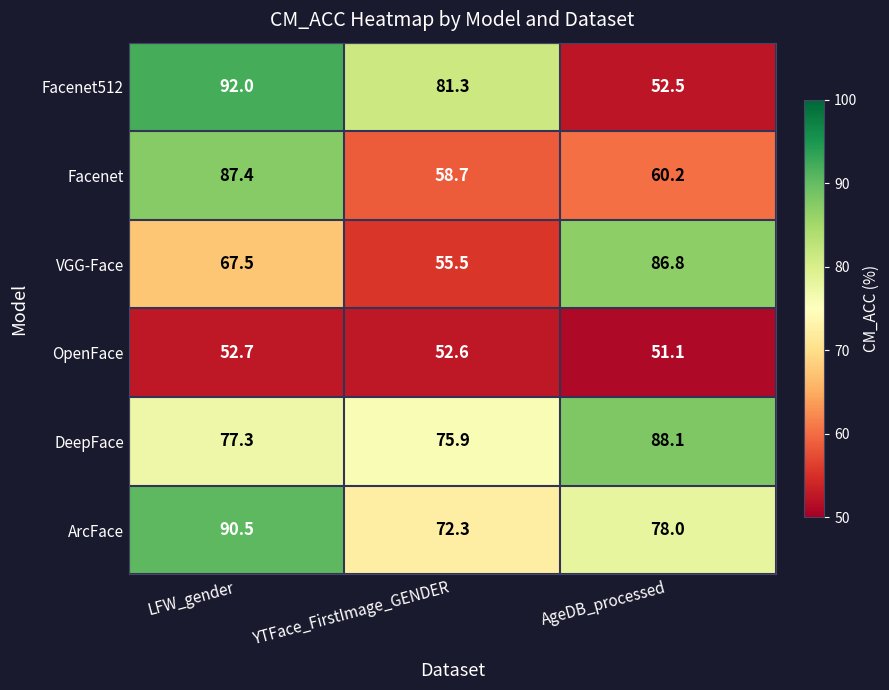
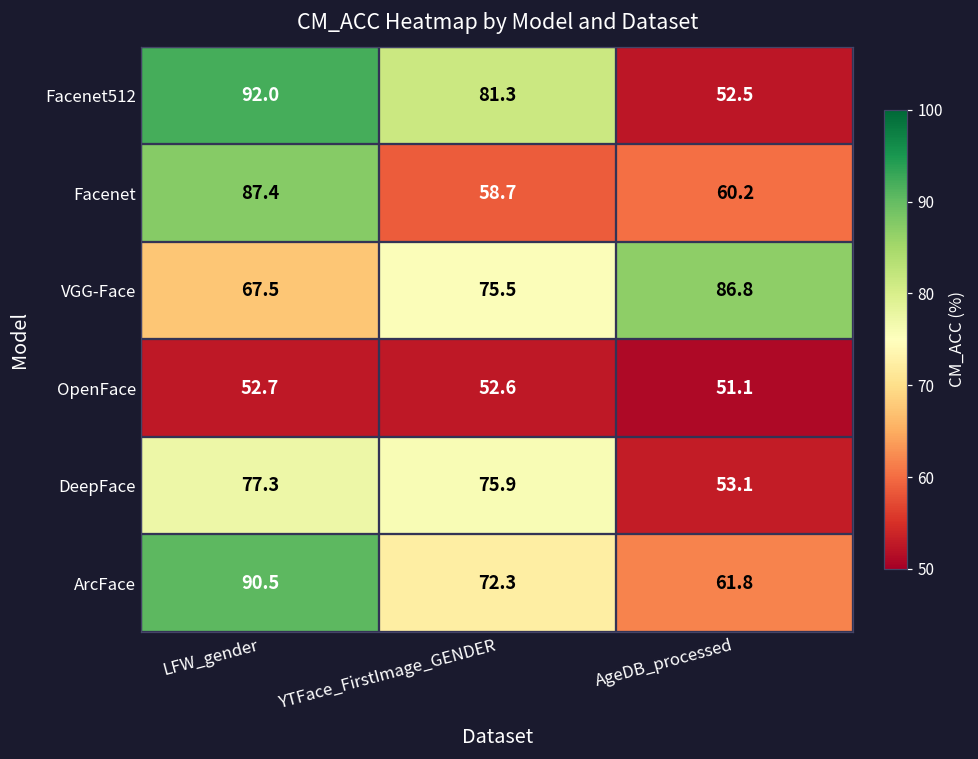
  {
    "Facenet512": {
      "LFW_gender": 92.0,
      "YTFace_FirstImage_GENDER": 81.3,
      "AgeDB_processed": 52.5
    },
    "Facenet": {
      "LFW_gender": 87.4,
      "YTFace_FirstImage_GENDER": 58.7,
      "AgeDB_processed": 60.2
    },
    "VGG-Face": {
      "LFW_gender": 67.5,
-     "YTFace_FirstImage_GENDER": 55.5,
+     "YTFace_FirstImage_GENDER": 75.5,
      "AgeDB_processed": 86.8
    },
    "OpenFace": {
      "LFW_gender": 52.7,
      "YTFace_FirstImage_GENDER": 52.6,
      "AgeDB_processed": 51.1
    },
    "DeepFace": {
      "LFW_gender": 77.3,
      "YTFace_FirstImage_GENDER": 75.9,
-     "AgeDB_processed": 88.1
+     "AgeDB_processed": 53.1
    },
    "ArcFace": {
      "LFW_gender": 90.5,
      "YTFace_FirstImage_GENDER": 72.3,
-     "AgeDB_processed": 78.0
+     "AgeDB_processed": 61.8
    }
  }
